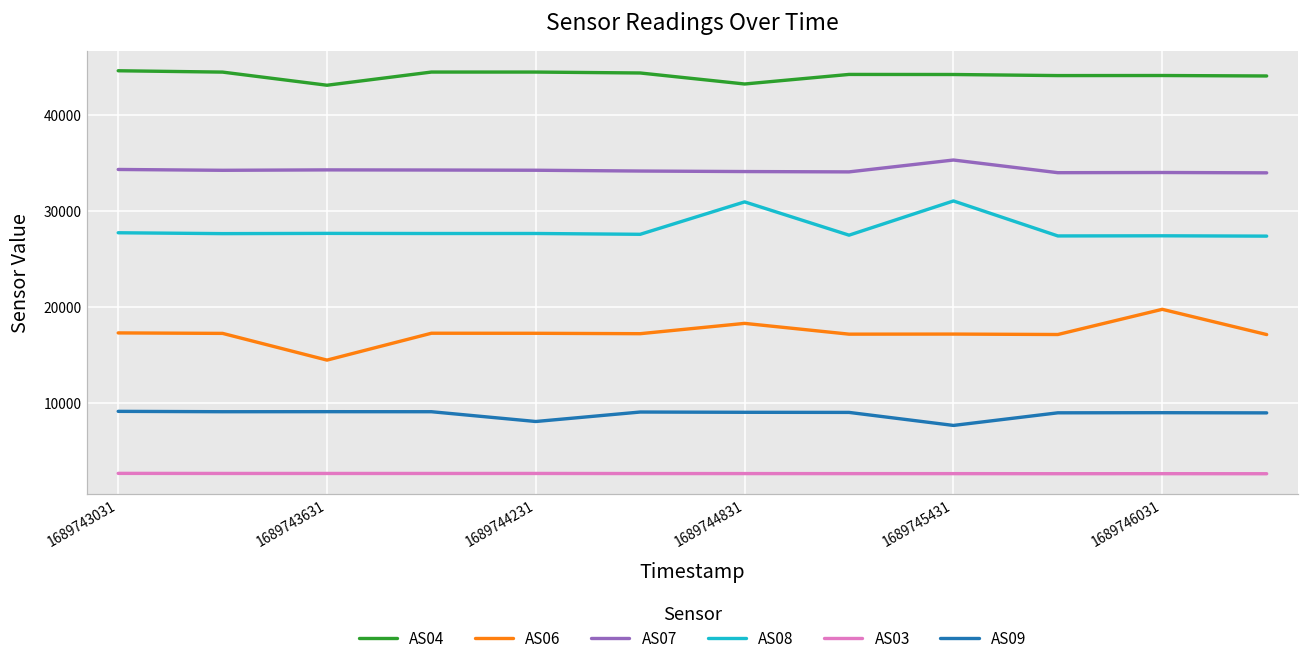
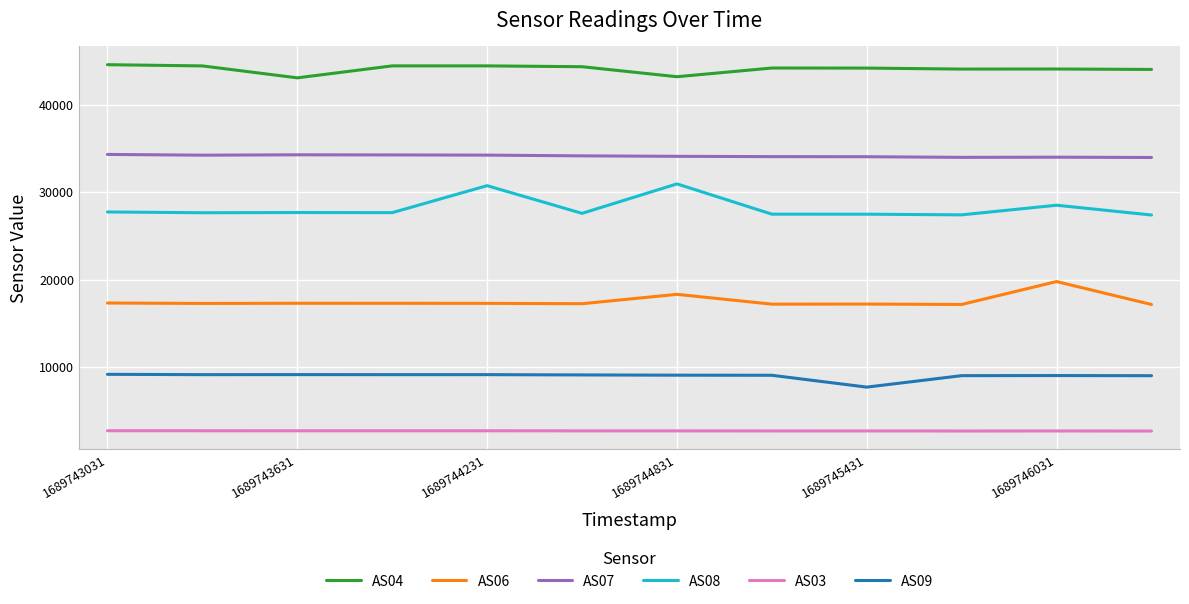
  {
    "AS04": {
      "1689743031": 45000,
      "1689743631": 43000,
      "1689744231": 44000,
      "1689744831": 43000,
      "1689745431": 44000,
      "1689746031": 44000
    },
    "AS06": {
      "1689743031": 17000,
-     "1689743631": 14000,
+     "1689743631": 17000,
      "1689744231": 17000,
      "1689744831": 18000,
      "1689745431": 17000,
      "1689746031": 20000
    },
    "AS07": {
      "1689743031": 34000,
      "1689743631": 34000,
      "1689744231": 34000,
      "1689744831": 34000,
-     "1689745431": 35000,
+     "1689745431": 34000,
      "1689746031": 34000
    },
    "AS08": {
      "1689743031": 28000,
      "1689743631": 28000,
-     "1689744231": 28000,
+     "1689744231": 31000,
      "1689744831": 31000,
-     "1689745431": 31000,
-     "1689746031": 27000
+     "1689745431": 27000,
+     "1689746031": 28000
    },
    "AS03": {
      "1689743031": 3000,
      "1689743631": 3000,
      "1689744231": 3000,
      "1689744831": 3000,
      "1689745431": 3000,
      "1689746031": 3000
    },
    "AS09": {
      "1689743031": 9000,
      "1689743631": 9000,
-     "1689744231": 8000,
+     "1689744231": 9000,
      "1689744831": 9000,
      "1689745431": 8000,
      "1689746031": 9000
    }
  }
